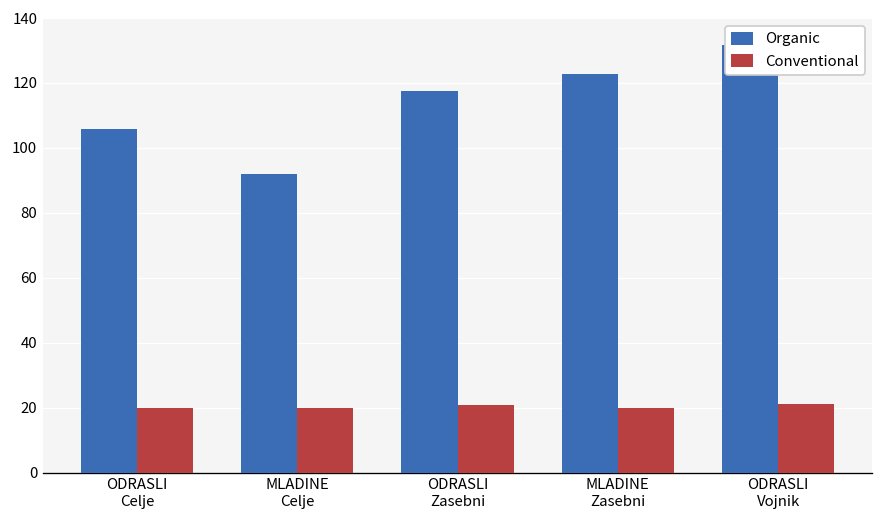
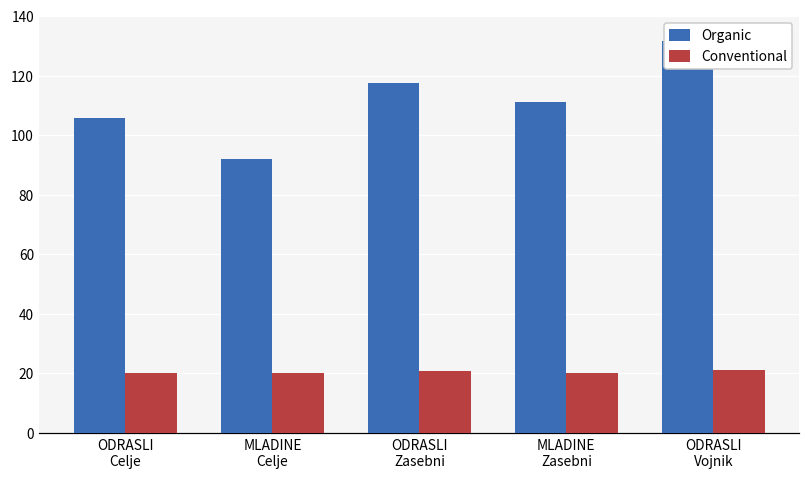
  {
    "Organic": {
      "ODRASLI Celje": 106,
      "MLADINE Celje": 92,
      "ODRASLI Zasebni": 117,
-     "MLADINE Zasebni": 123
+     "MLADINE Zasebni": 111
    },
    "Conventional": {
      "ODRASLI Celje": 20,
      "MLADINE Celje": 20,
      "ODRASLI Zasebni": 21,
      "MLADINE Zasebni": 20,
      "ODRASLI Vojnik": 21
    }
  }
